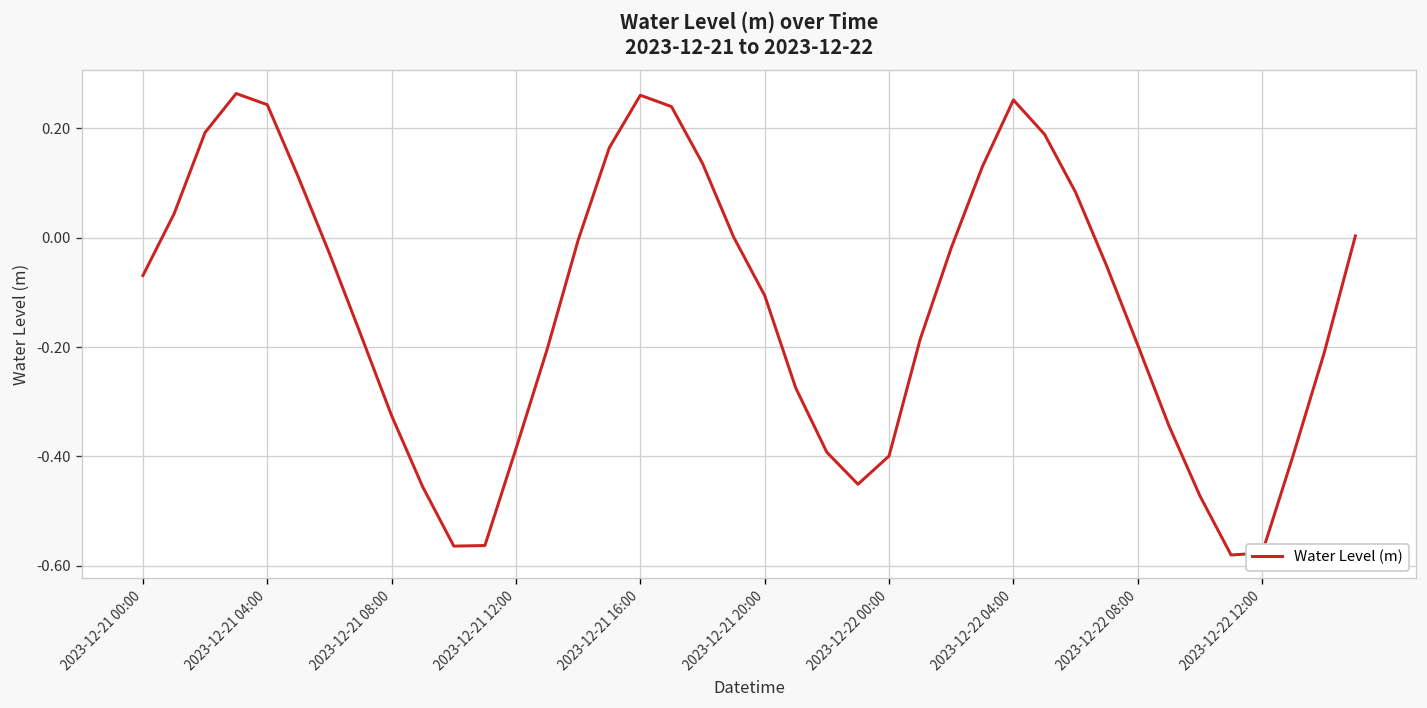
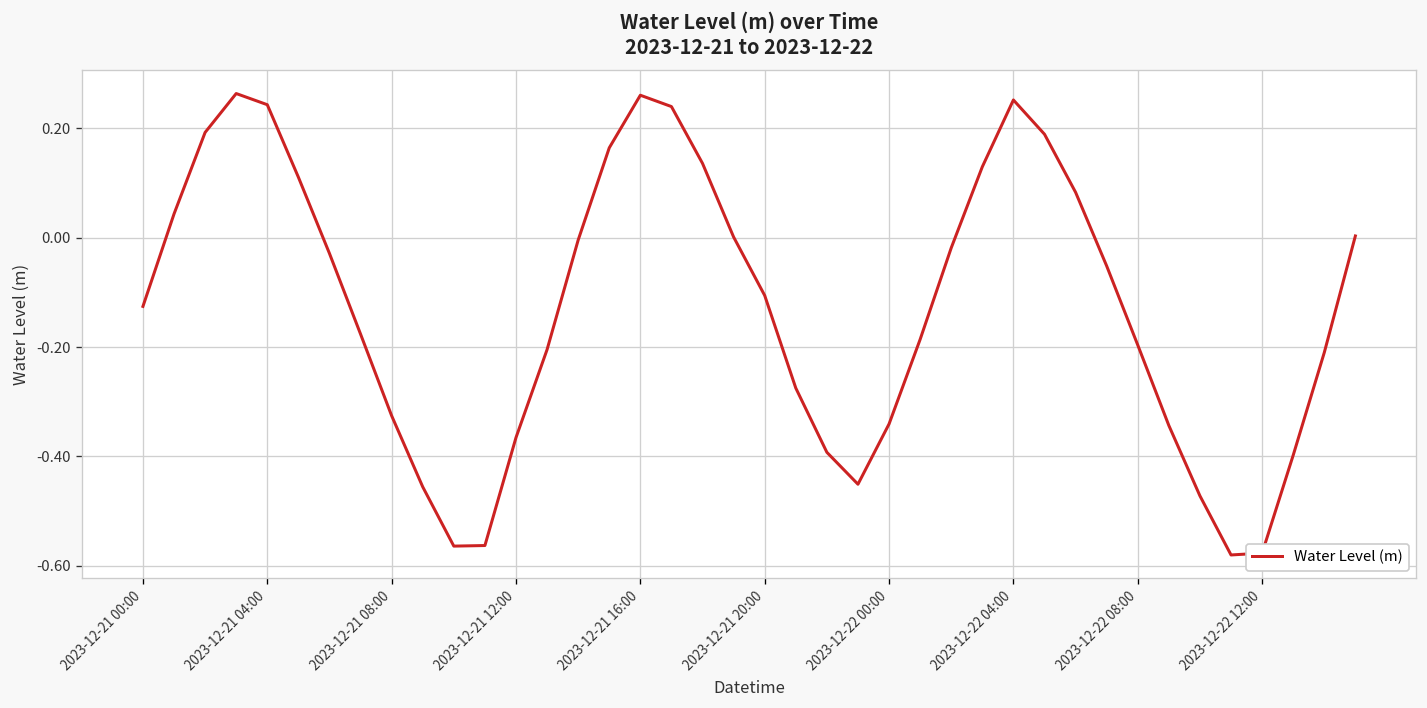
  {
-   "2023-12-21 00:00": -0.07,
+   "2023-12-21 00:00": -0.13,
    "2023-12-21 04:00": 0.24,
    "2023-12-21 08:00": -0.33,
-   "2023-12-21 12:00": -0.39,
+   "2023-12-21 12:00": -0.37,
    "2023-12-21 16:00": 0.26,
    "2023-12-21 20:00": -0.11,
-   "2023-12-22 00:00": -0.40,
+   "2023-12-22 00:00": -0.34,
    "2023-12-22 04:00": 0.25,
    "2023-12-22 08:00": -0.20
  }
